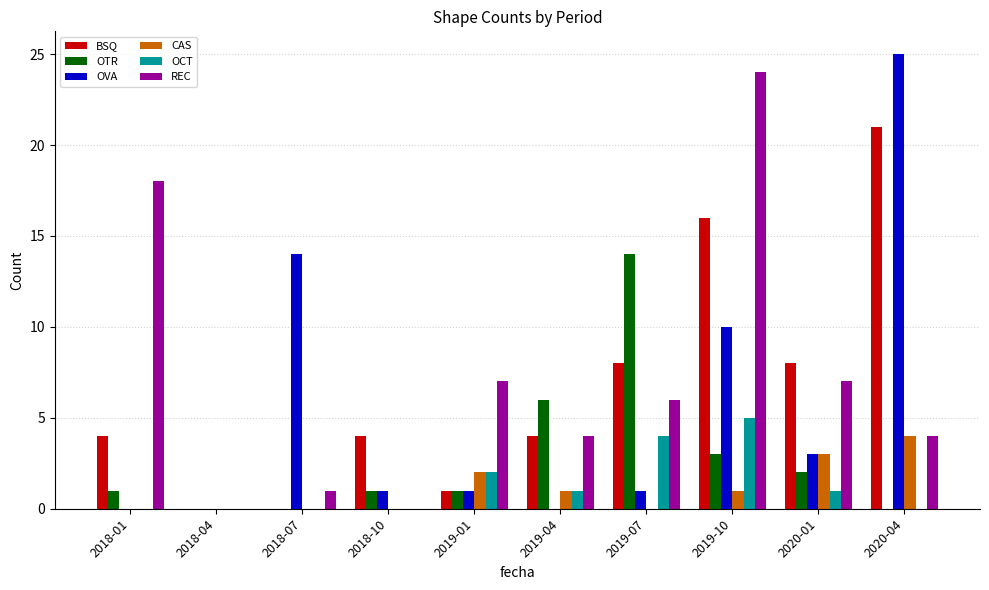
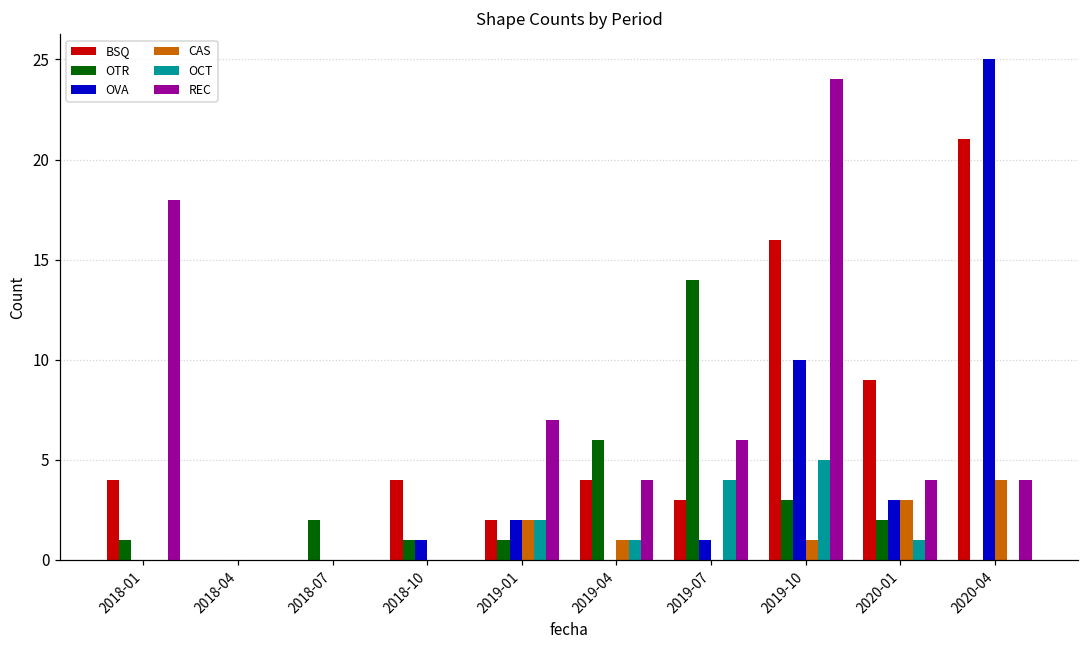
  {
    "BSQ": {
      "2018-01": 4,
      "2018-04": 0,
      "2018-07": 0,
      "2018-10": 4,
-     "2019-01": 1,
+     "2019-01": 2,
      "2019-04": 4,
-     "2019-07": 8,
+     "2019-07": 3,
      "2019-10": 16,
-     "2020-01": 8,
+     "2020-01": 9,
      "2020-04": 21
    },
    "OTR": {
      "2018-01": 1,
      "2018-04": 0,
-     "2018-07": 0,
+     "2018-07": 2,
      "2018-10": 1,
      "2019-01": 1,
      "2019-04": 6,
      "2019-07": 14,
      "2019-10": 3,
      "2020-01": 2,
      "2020-04": 0
    },
    "OVA": {
      "2018-01": 0,
      "2018-04": 0,
-     "2018-07": 14,
+     "2018-07": 0,
      "2018-10": 1,
-     "2019-01": 1,
+     "2019-01": 2,
      "2019-04": 0,
      "2019-07": 1,
      "2019-10": 10,
      "2020-01": 3,
      "2020-04": 25
    },
    "CAS": {
      "2018-01": 0,
      "2018-04": 0,
      "2018-07": 0,
      "2018-10": 0,
      "2019-01": 2,
      "2019-04": 1,
      "2019-07": 0,
      "2019-10": 1,
      "2020-01": 3,
      "2020-04": 4
    },
    "OCT": {
      "2018-01": 0,
      "2018-04": 0,
      "2018-07": 0,
      "2018-10": 0,
      "2019-01": 2,
      "2019-04": 1,
      "2019-07": 4,
      "2019-10": 5,
      "2020-01": 1,
      "2020-04": 0
    },
    "REC": {
      "2018-01": 18,
      "2018-04": 0,
-     "2018-07": 1,
+     "2018-07": 0,
      "2018-10": 0,
      "2019-01": 7,
      "2019-04": 4,
      "2019-07": 6,
      "2019-10": 24,
-     "2020-01": 7,
+     "2020-01": 4,
      "2020-04": 4
    }
  }
